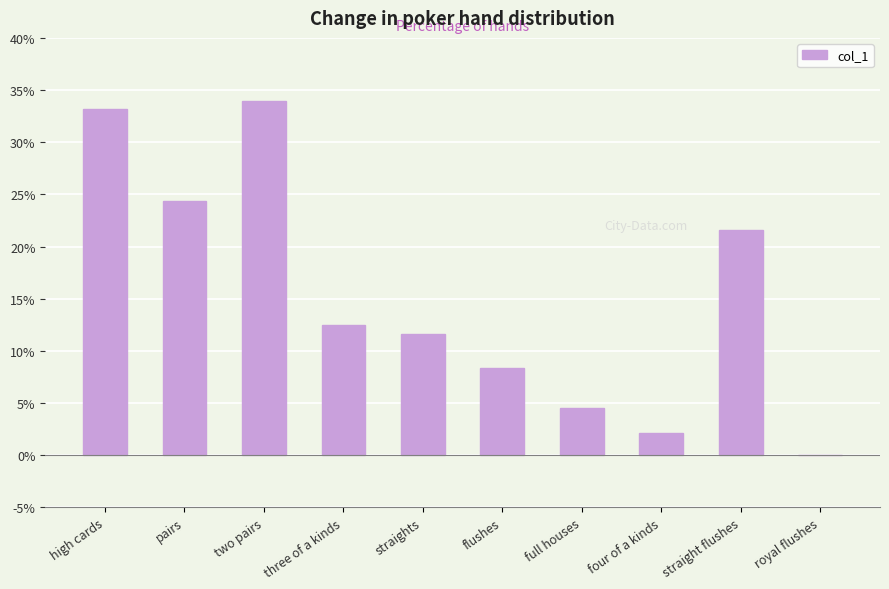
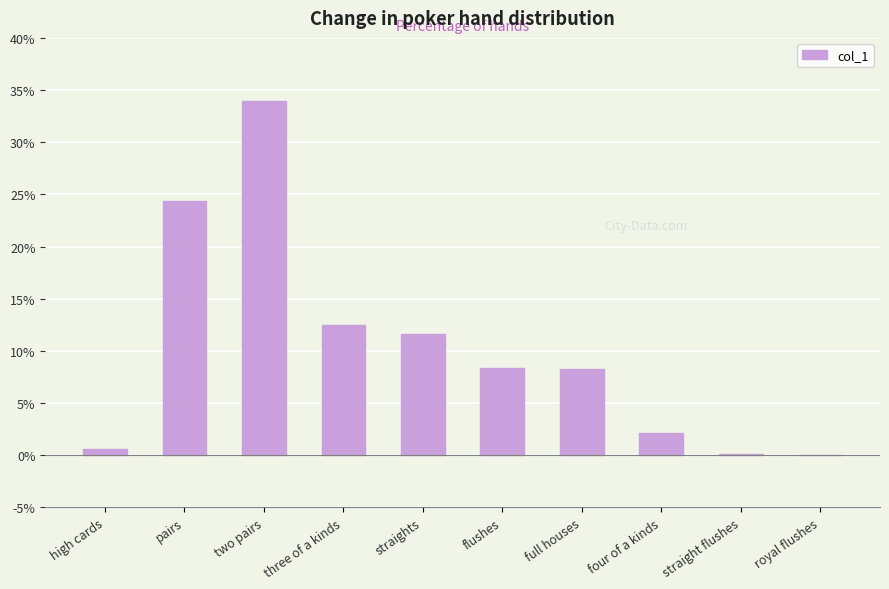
  {
-   "high cards": "33.1%",
+   "high cards": "0.6%",
    "pairs": "24.3%",
    "two pairs": "33.9%",
    "three of a kinds": "12.5%",
    "straights": "11.6%",
    "flushes": "8.4%",
-   "full houses": "4.5%",
+   "full houses": "8.3%",
    "four of a kinds": "2.1%",
-   "straight flushes": "21.6%"
+   "straight flushes": "0.1%"
  }
